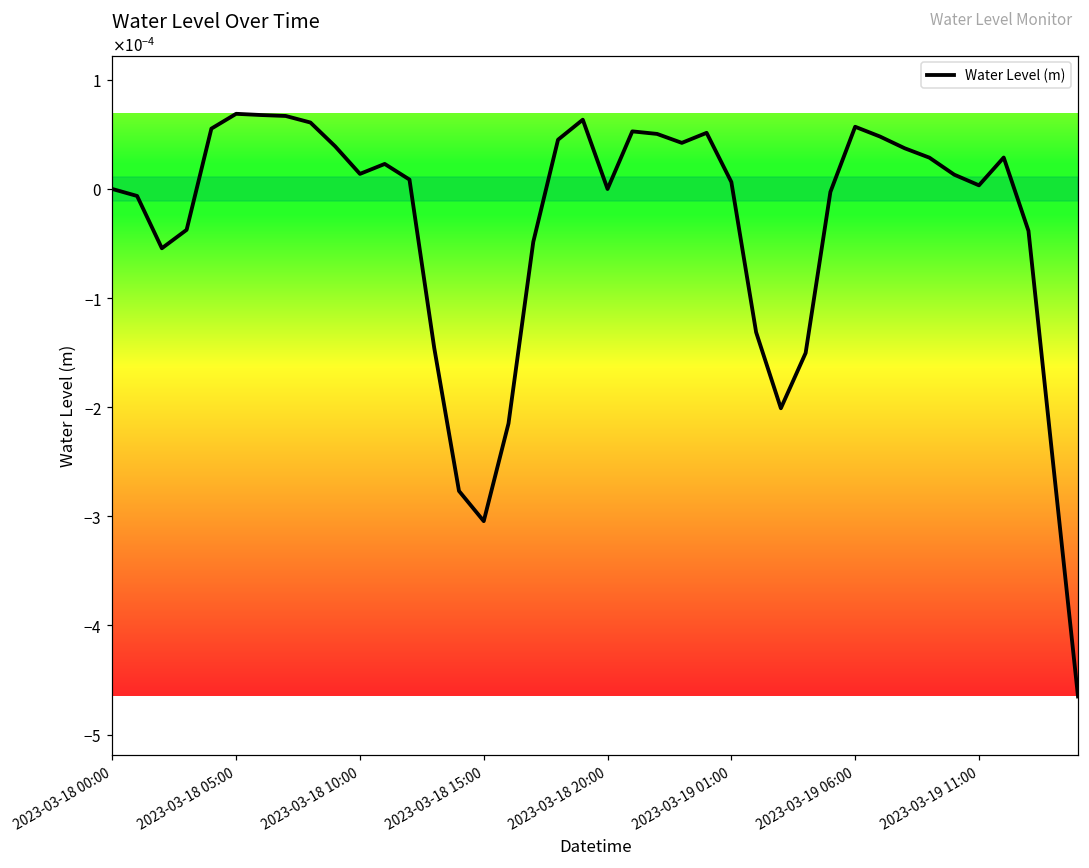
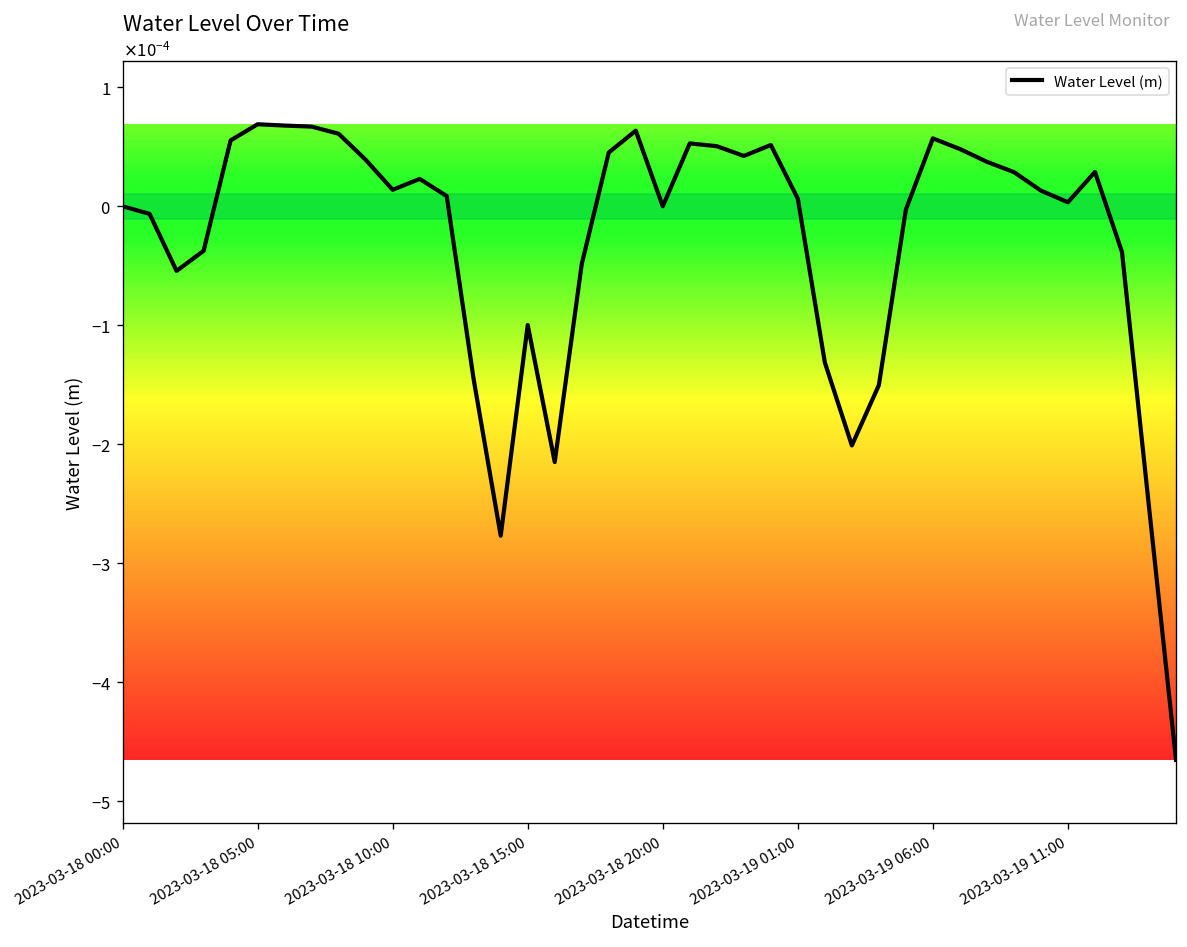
  {
    "2023-03-18 05:00": 0.00007,
    "2023-03-18 10:00": 0.00001,
-   "2023-03-18 15:00": -0.00030,
+   "2023-03-18 15:00": -0.00010,
    "2023-03-19 06:00": 0.00006
  }
